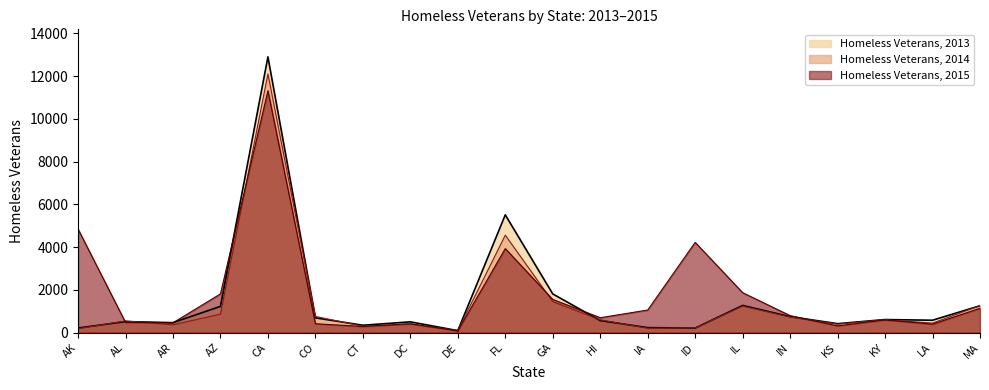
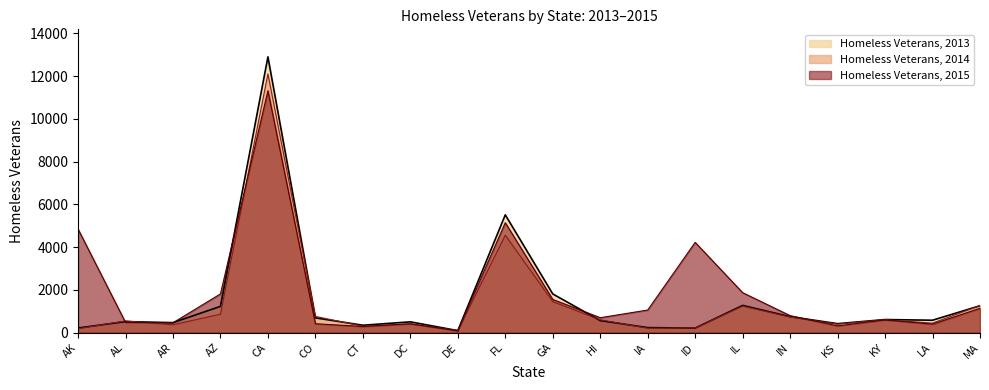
  {
    "Homeless Veterans, 2015": {
      "AK": 4800,
      "AZ": 1800,
      "CA": 11300,
      "CO": 400,
-     "FL": 3900,
+     "FL": 5100,
      "IA": 1100,
      "ID": 4200,
      "IL": 1900,
      "MA": 1100
    }
  }
